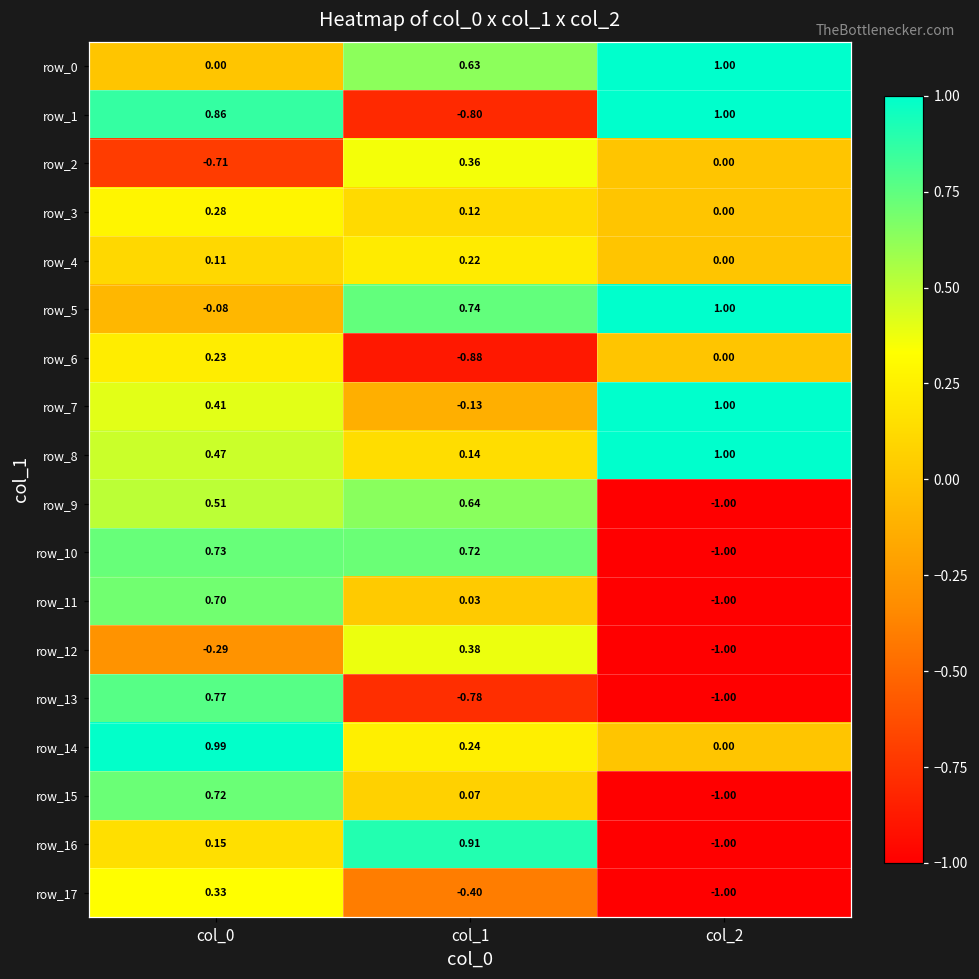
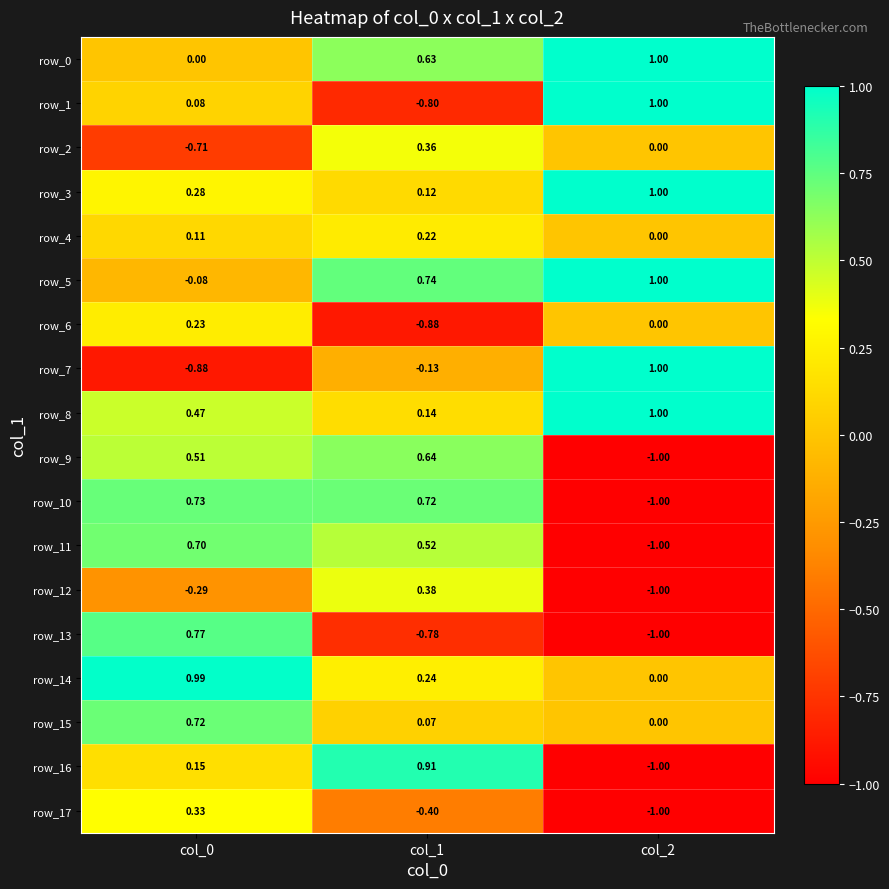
  {
    "row_0": {
      "col_0": 0.00,
      "col_1": 0.63,
      "col_2": 1.00
    },
    "row_1": {
-     "col_0": 0.86,
+     "col_0": 0.08,
      "col_1": -0.80,
      "col_2": 1.00
    },
    "row_2": {
      "col_0": -0.71,
      "col_1": 0.36,
      "col_2": 0.00
    },
    "row_3": {
      "col_0": 0.28,
      "col_1": 0.12,
-     "col_2": 0.00
+     "col_2": 1.00
    },
    "row_4": {
      "col_0": 0.11,
      "col_1": 0.22,
      "col_2": 0.00
    },
    "row_5": {
      "col_0": -0.08,
      "col_1": 0.74,
      "col_2": 1.00
    },
    "row_6": {
      "col_0": 0.23,
      "col_1": -0.88,
      "col_2": 0.00
    },
    "row_7": {
-     "col_0": 0.41,
+     "col_0": -0.88,
      "col_1": -0.13,
      "col_2": 1.00
    },
    "row_8": {
      "col_0": 0.47,
      "col_1": 0.14,
      "col_2": 1.00
    },
    "row_9": {
      "col_0": 0.51,
      "col_1": 0.64,
      "col_2": -1.00
    },
    "row_10": {
      "col_0": 0.73,
      "col_1": 0.72,
      "col_2": -1.00
    },
    "row_11": {
      "col_0": 0.70,
-     "col_1": 0.03,
+     "col_1": 0.52,
      "col_2": -1.00
    },
    "row_12": {
      "col_0": -0.29,
      "col_1": 0.38,
      "col_2": -1.00
    },
    "row_13": {
      "col_0": 0.77,
      "col_1": -0.78,
      "col_2": -1.00
    },
    "row_14": {
      "col_0": 0.99,
      "col_1": 0.24,
      "col_2": 0.00
    },
    "row_15": {
      "col_0": 0.72,
      "col_1": 0.07,
-     "col_2": -1.00
+     "col_2": 0.00
    },
    "row_16": {
      "col_0": 0.15,
      "col_1": 0.91,
      "col_2": -1.00
    },
    "row_17": {
      "col_0": 0.33,
      "col_1": -0.40,
      "col_2": -1.00
    }
  }
